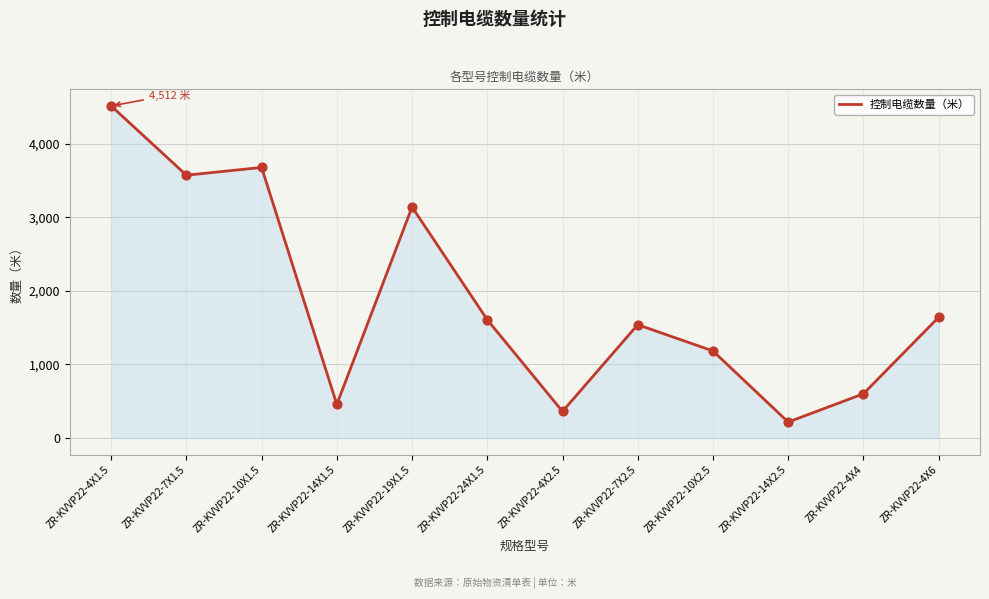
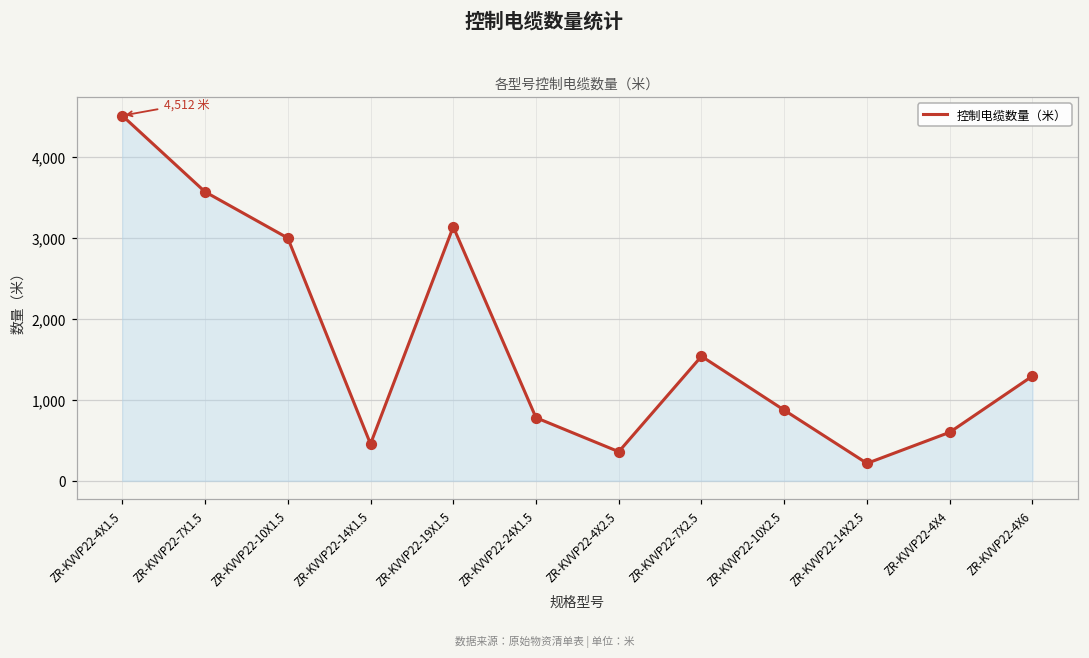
  {
    "ZR-KVVP22-7X1.5": "3,600",
-   "ZR-KVVP22-10X1.5": "3,700",
+   "ZR-KVVP22-10X1.5": "3,000",
    "ZR-KVVP22-14X1.5": "500",
    "ZR-KVVP22-19X1.5": "3,100",
-   "ZR-KVVP22-24X1.5": "1,600",
+   "ZR-KVVP22-24X1.5": "800",
    "ZR-KVVP22-4X2.5": "400",
    "ZR-KVVP22-7X2.5": "1,500",
-   "ZR-KVVP22-10X2.5": "1,200",
+   "ZR-KVVP22-10X2.5": "900",
    "ZR-KVVP22-14X2.5": "200",
    "ZR-KVVP22-4X4": "600",
-   "ZR-KVVP22-4X6": "1,600"
+   "ZR-KVVP22-4X6": "1,300"
  }
